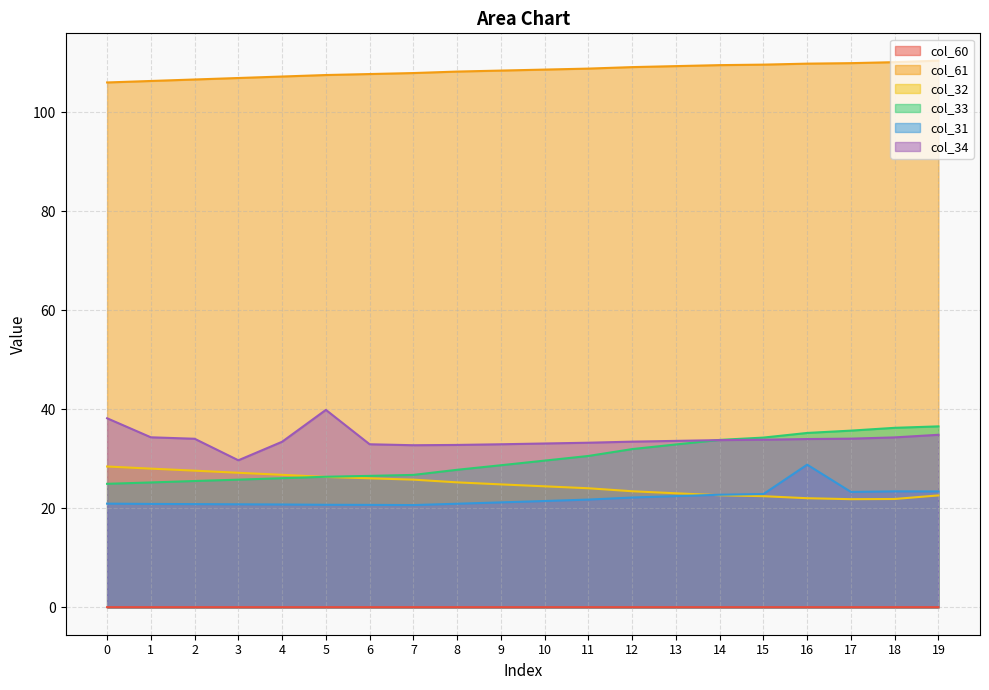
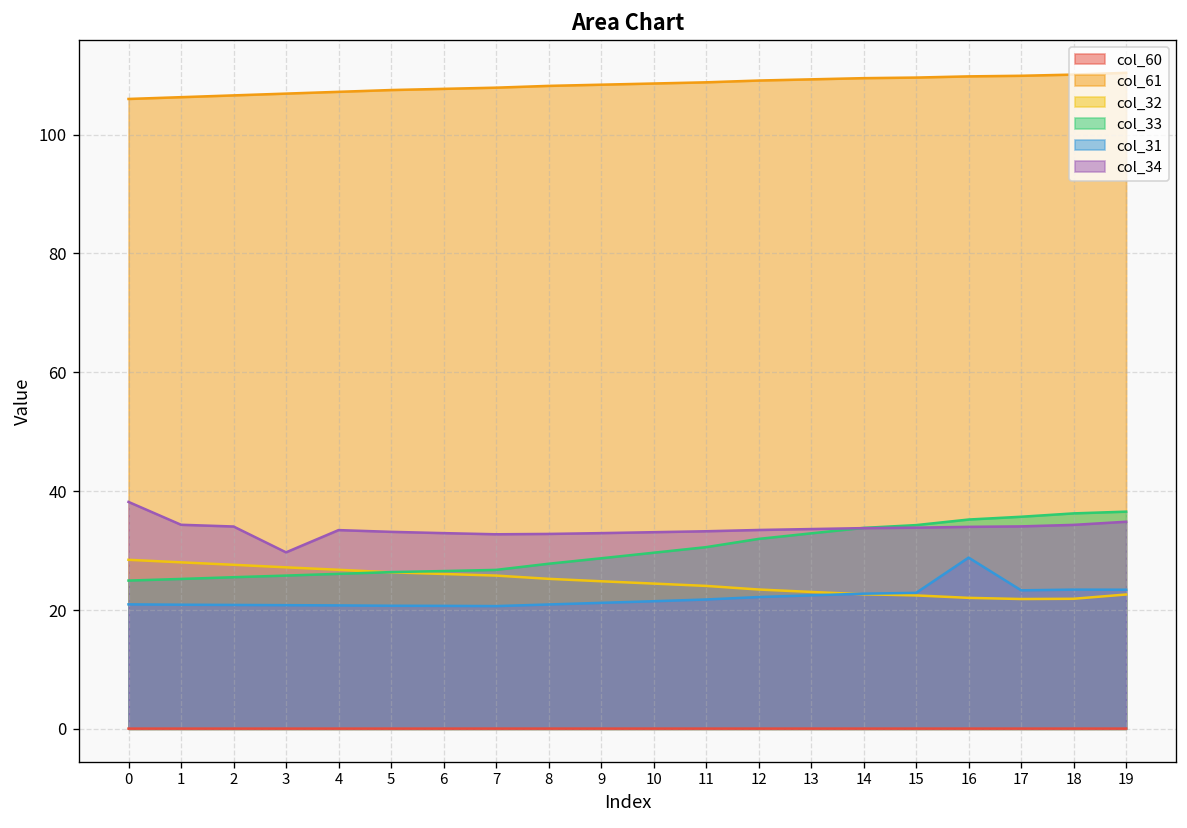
  {
    "col_60": {
      "0": 0,
      "1": 0,
      "2": 0,
      "3": 0,
      "4": 0,
      "5": 0,
      "6": 0,
      "7": 0,
      "8": 0,
      "9": 0,
      "10": 0,
      "11": 0,
      "12": 0,
      "13": 0,
      "14": 0,
      "15": 0,
      "16": 0,
      "17": 0,
      "18": 0,
      "19": 0
    },
    "col_33": {
      "0": 25,
      "1": 25,
      "2": 26,
      "3": 26,
      "4": 26,
      "7": 27,
      "8": 28,
      "9": 29,
      "10": 30,
      "11": 31,
      "12": 32,
      "13": 33,
      "16": 35,
      "17": 36,
      "18": 36,
      "19": 37
    },
    "col_31": {
      "0": 21,
      "1": 21,
      "2": 21,
      "3": 21,
      "4": 21,
      "5": 21,
      "6": 21,
      "7": 21,
      "8": 21,
      "9": 21,
      "10": 21,
      "11": 22,
      "12": 22,
      "13": 22,
      "16": 29,
      "17": 23,
      "18": 23,
      "19": 23
    },
    "col_34": {
      "0": 38,
      "1": 34,
      "2": 34,
      "3": 30,
      "4": 33,
-     "5": 40,
+     "5": 33,
      "6": 33,
      "7": 33,
      "8": 33,
      "9": 33,
      "10": 33,
      "11": 33,
      "12": 33,
      "13": 34,
      "16": 34,
      "17": 34,
      "18": 34,
      "19": 35
    }
  }
